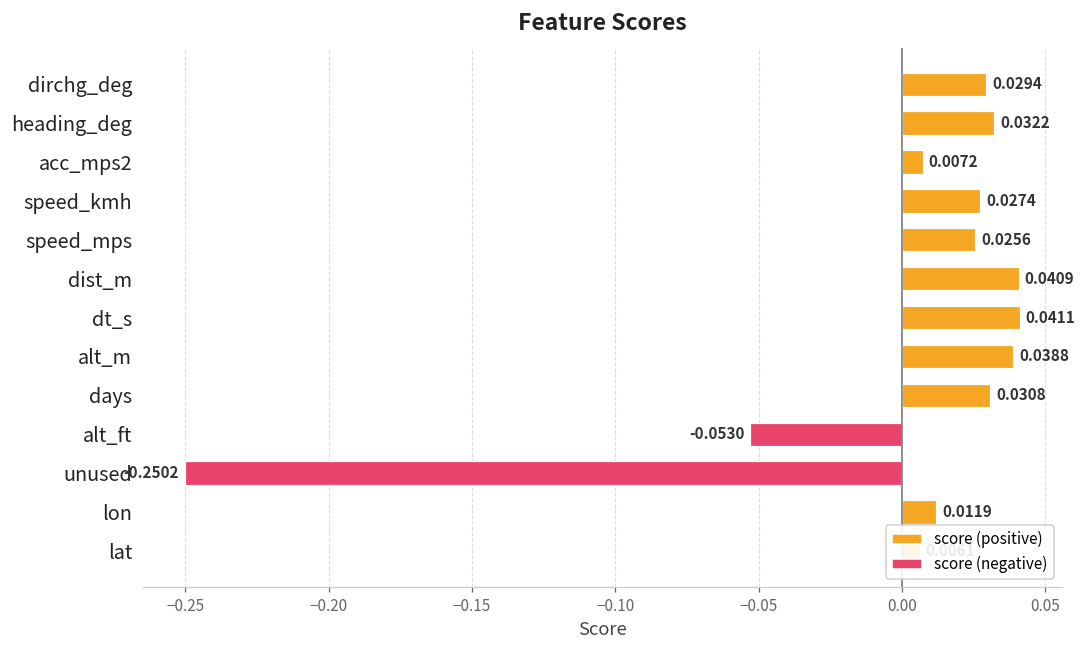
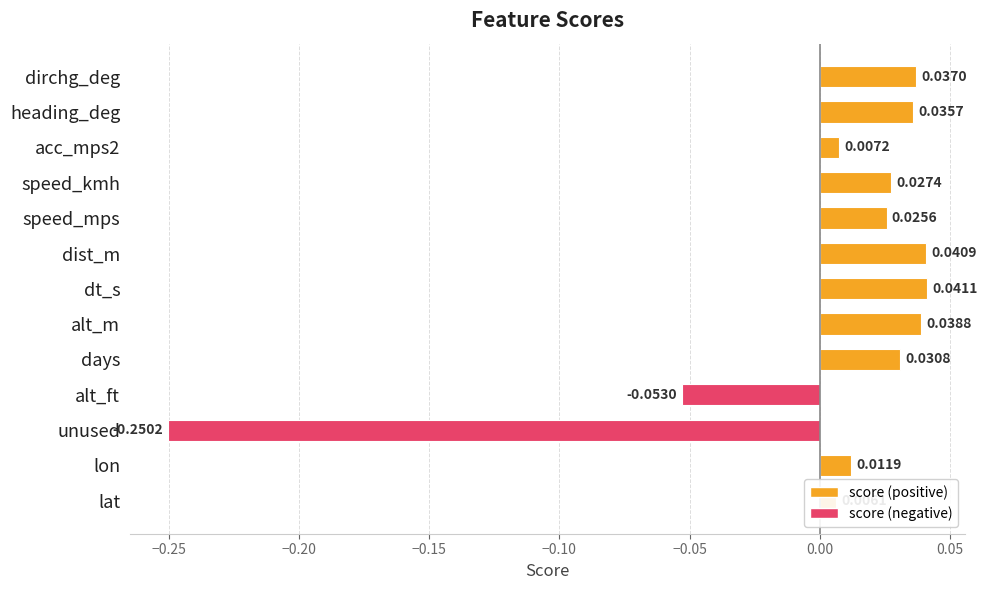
  {
-   "dirchg_deg": 0.0294,
-   "heading_deg": 0.0322,
+   "dirchg_deg": 0.0370,
+   "heading_deg": 0.0357,
    "acc_mps2": 0.0072,
    "speed_kmh": 0.0274,
    "speed_mps": 0.0256,
    "dist_m": 0.0409,
    "dt_s": 0.0411,
    "alt_m": 0.0388,
    "days": 0.0308,
    "alt_ft": -0.0530,
    "unused": -0.2502,
    "lon": 0.0119
  }
